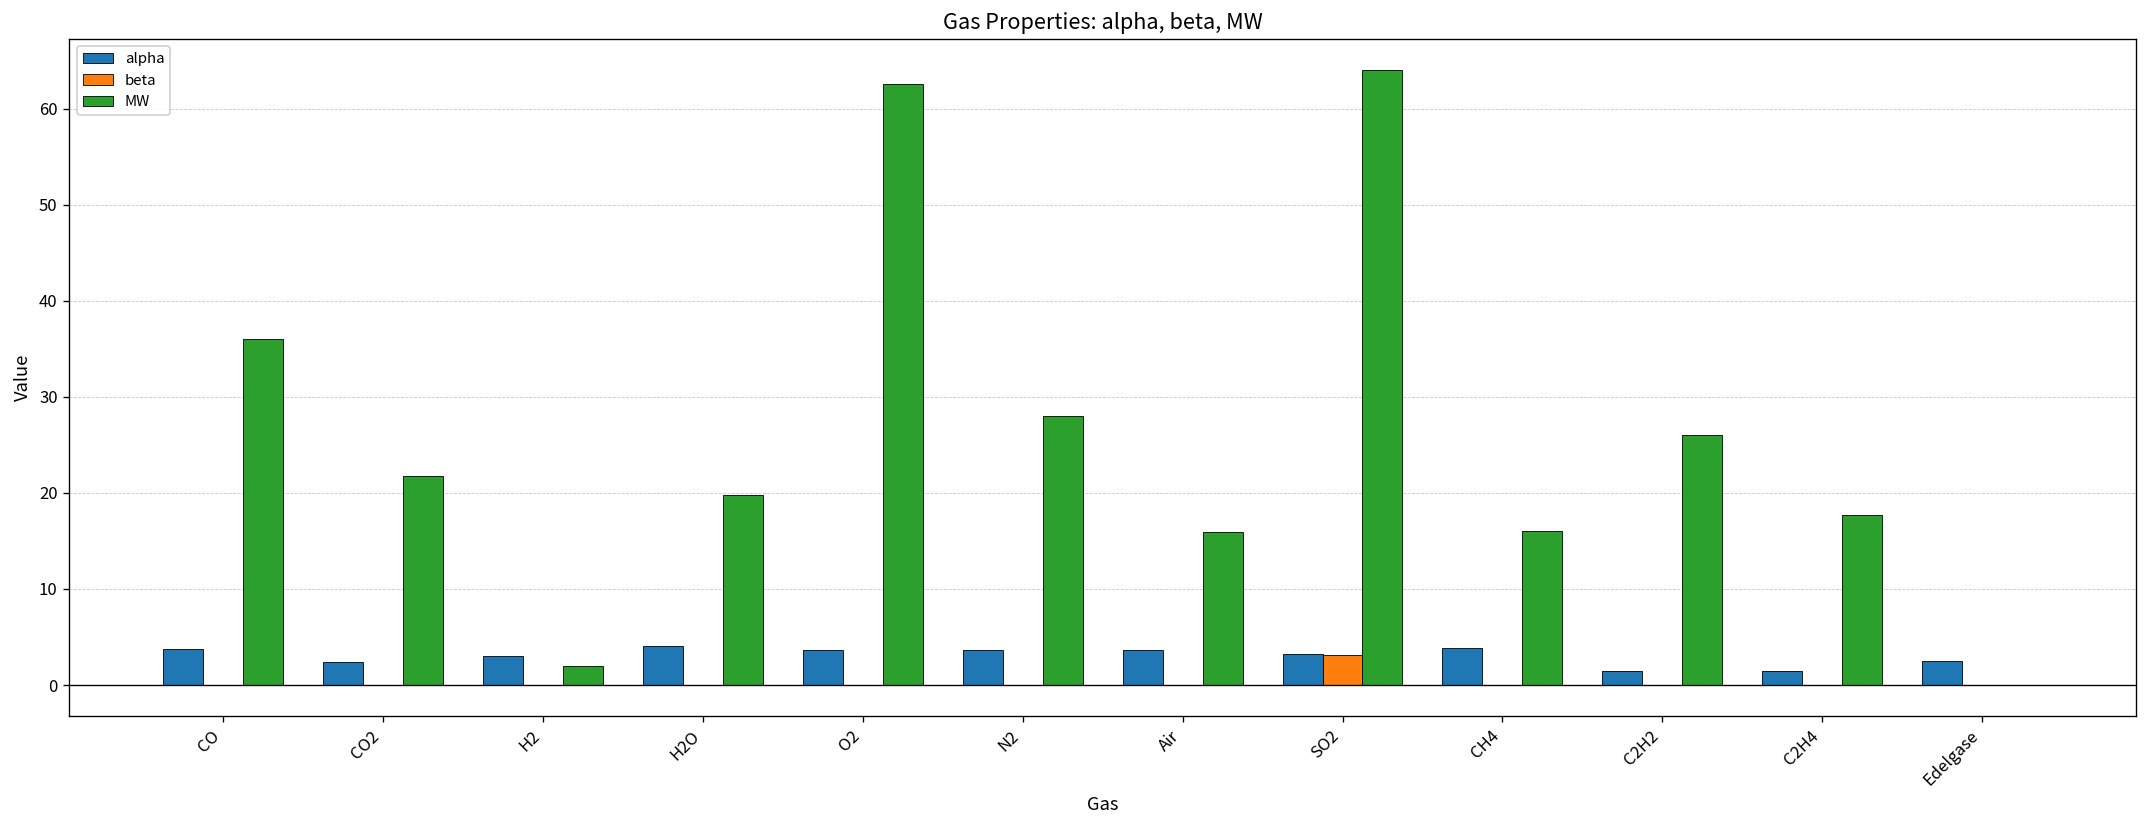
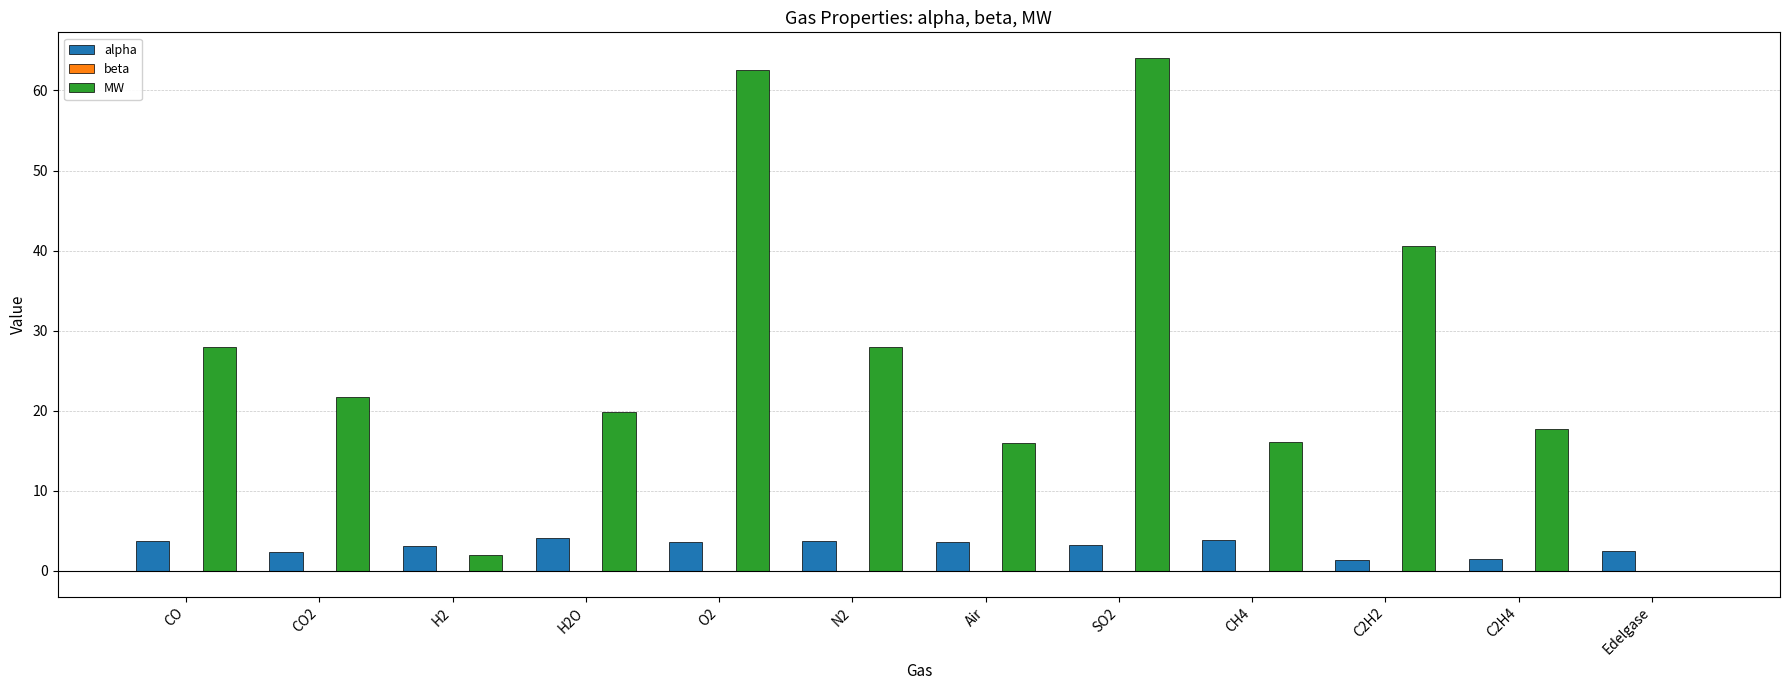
  {
    "alpha": {
      "CO": 4,
      "CO2": 2,
      "H2": 3,
      "H2O": 4,
      "O2": 4,
      "N2": 4,
      "Air": 4,
      "SO2": 3,
      "CH4": 4,
      "C2H2": 1,
      "C2H4": 1,
      "Edelgase": 3
    },
    "beta": {
-     "SO2": 3,
+     "SO2": 0,
      "Edelgase": 0
    },
    "MW": {
-     "CO": 36,
+     "CO": 28,
      "CO2": 22,
      "H2": 2,
      "H2O": 20,
      "O2": 63,
      "N2": 28,
      "Air": 16,
      "SO2": 64,
      "CH4": 16,
-     "C2H2": 26,
+     "C2H2": 41,
      "C2H4": 18,
      "Edelgase": 0
    }
  }
